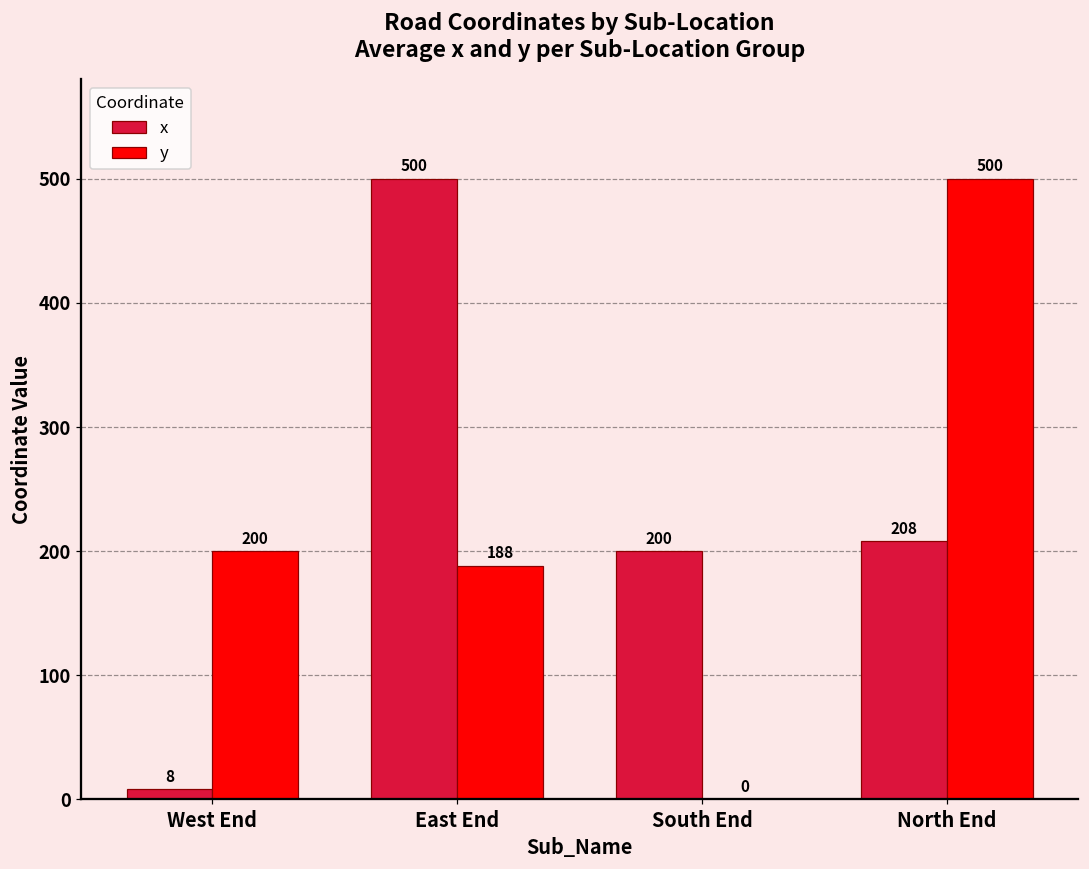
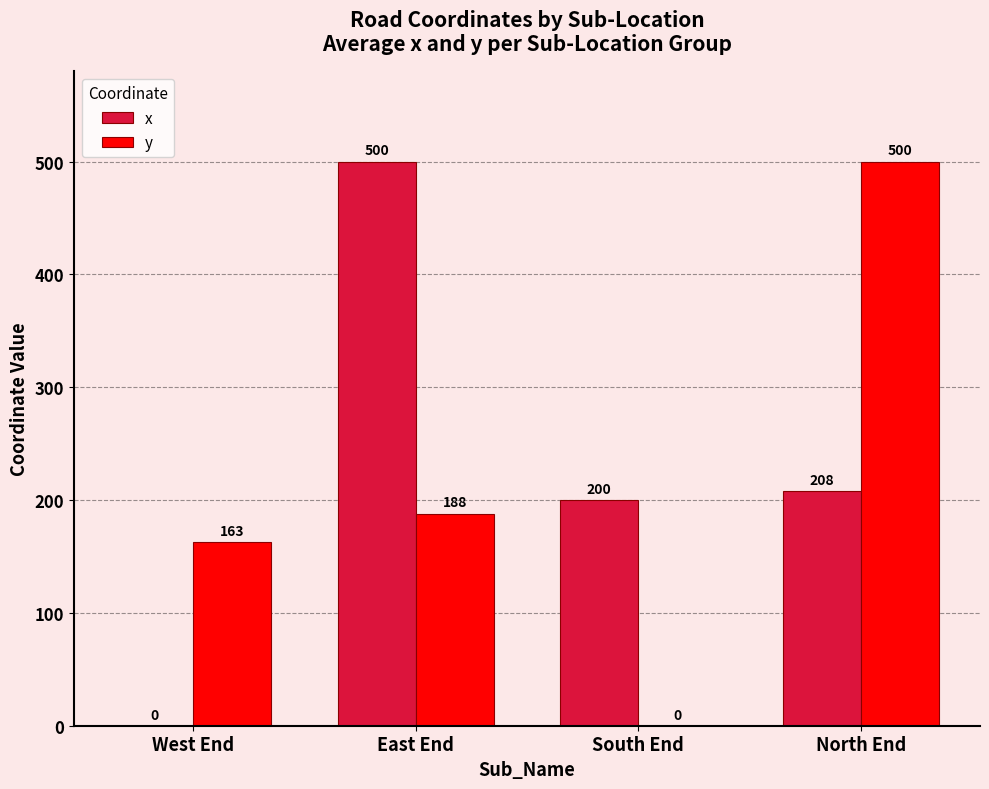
  {
    "x": {
-     "West End": 8,
+     "West End": 0,
      "East End": 500,
      "South End": 200,
      "North End": 208
    },
    "y": {
-     "West End": 200,
+     "West End": 163,
      "East End": 188,
      "South End": 0,
      "North End": 500
    }
  }
